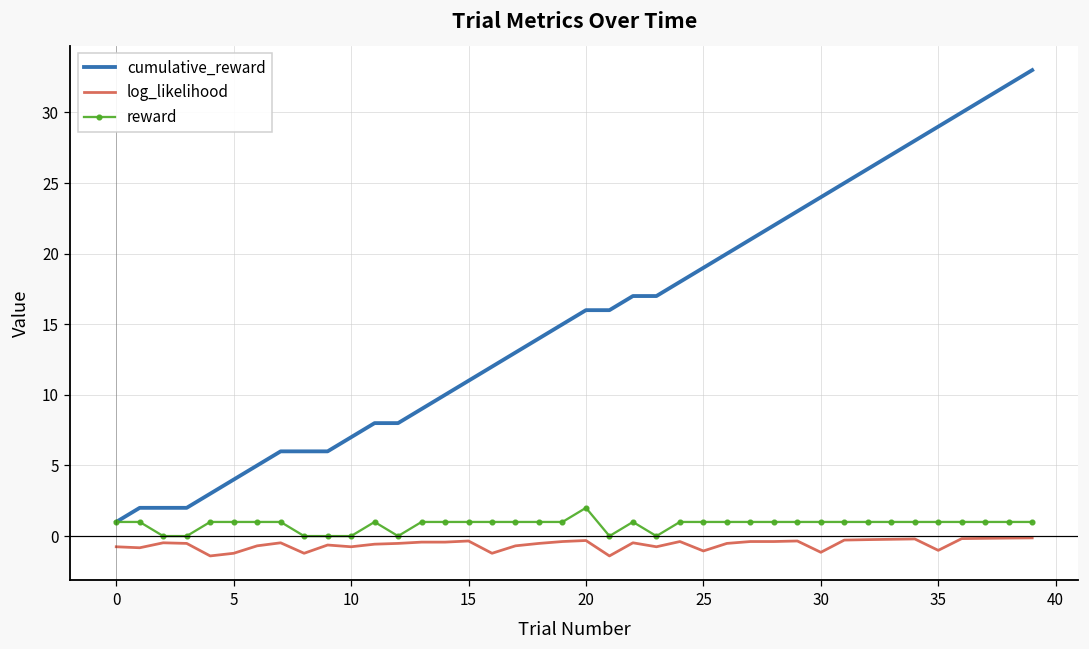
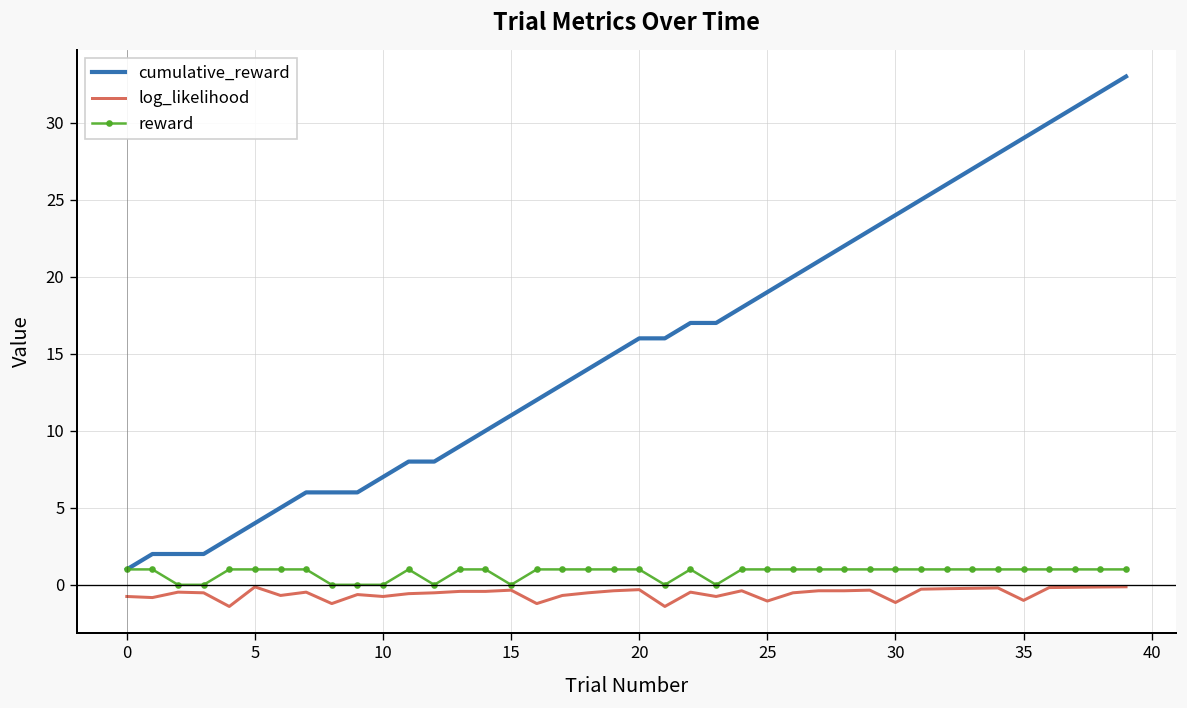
  {
    "cumulative_reward": {
      "5": 4.0,
      "10": 7.0,
      "15": 11.0,
      "20": 16.0,
      "25": 19.0,
      "30": 24.0,
      "35": 29.0
    },
    "log_likelihood": {
      "0": -0.8,
-     "5": -1.2,
+     "5": -0.1,
      "10": -0.8,
      "15": -0.3,
      "20": -0.3,
      "25": -1.1,
      "30": -1.1,
      "35": -1.0
    },
    "reward": {
      "5": 1,
      "10": 0,
-     "15": 1,
-     "20": 2,
+     "15": 0,
+     "20": 1,
      "25": 1,
      "30": 1,
      "35": 1
    }
  }
